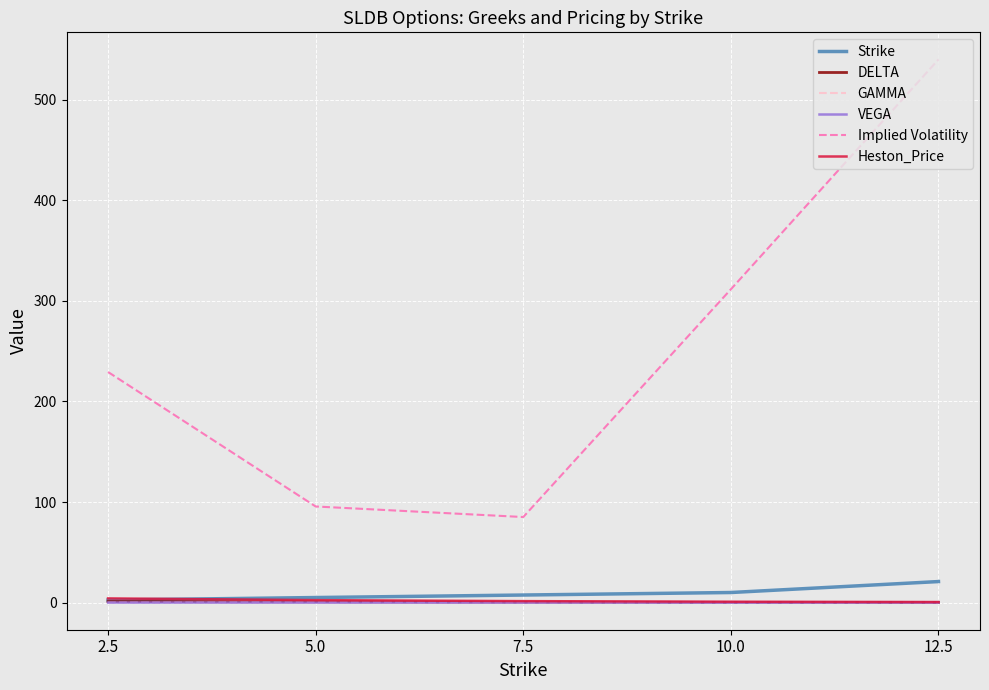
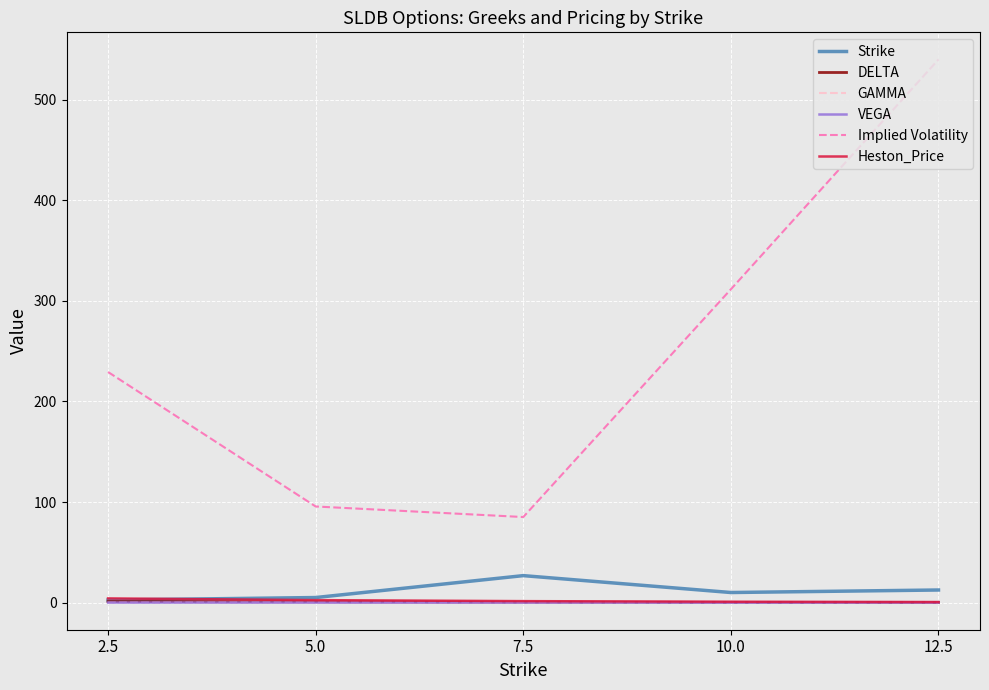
  {
    "Strike": {
      "5.0": 5,
-     "7.5": 8,
+     "7.5": 27,
      "10.0": 10,
-     "12.5": 21
+     "12.5": 13
    },
    "Implied Volatility": {
      "2.5": 229,
      "5.0": 96,
      "7.5": 85,
      "10.0": 312
    }
  }
